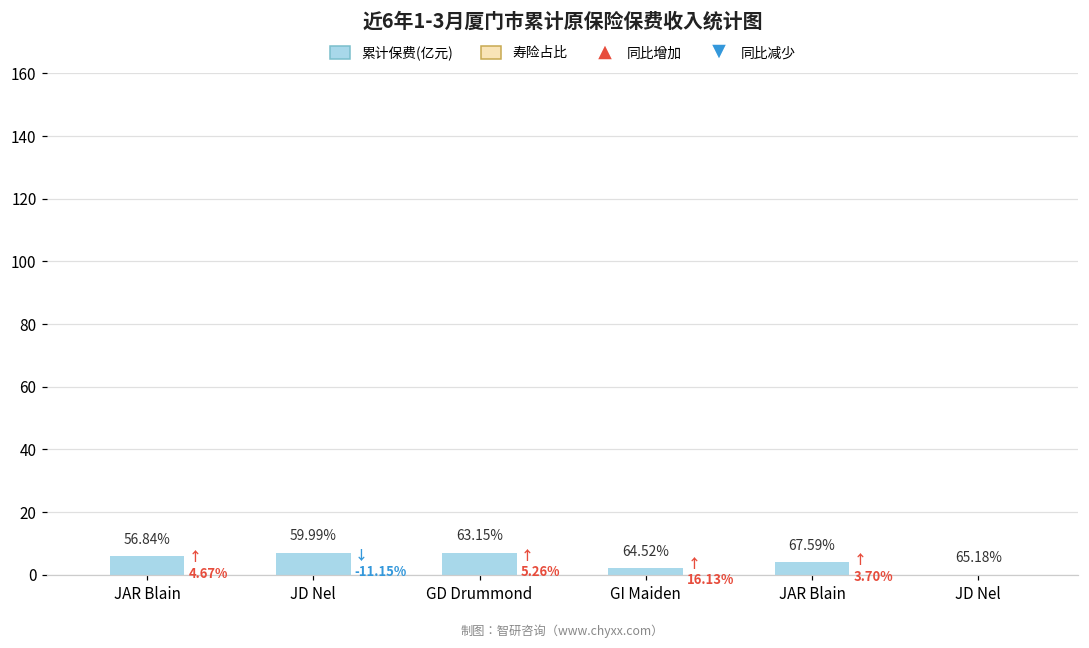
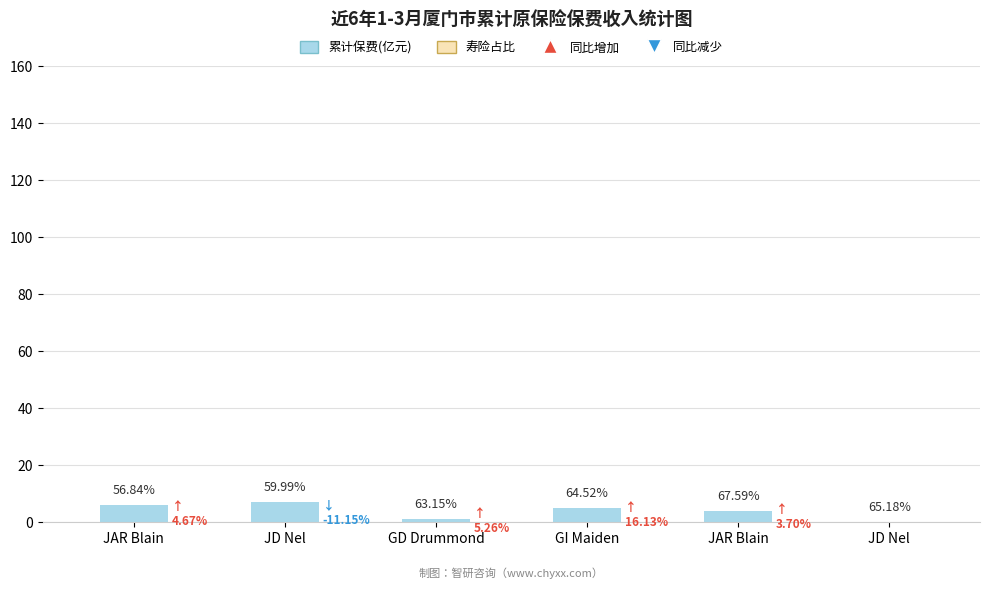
  {
-   "GD Drummond": 7,
-   "GI Maiden": 2
+   "GD Drummond": 1,
+   "GI Maiden": 5
  }
